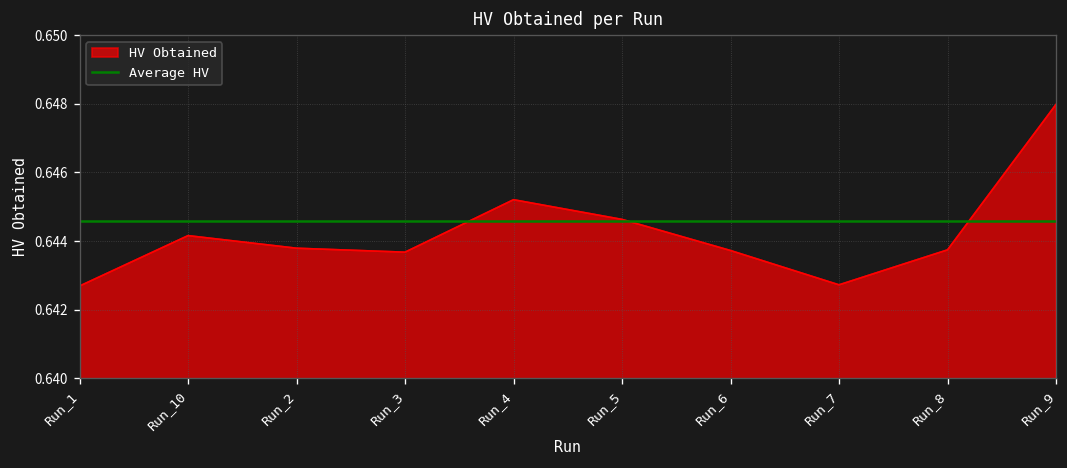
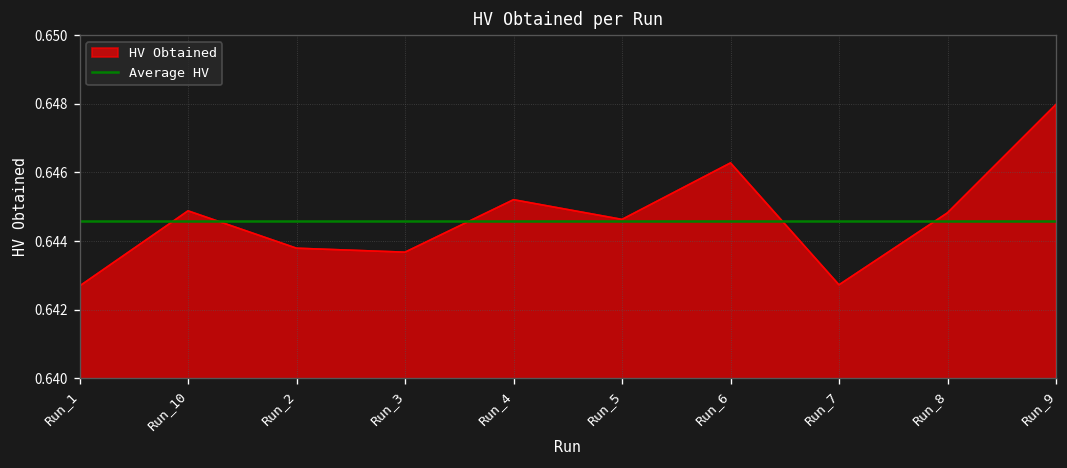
  {
    "Run_1": 0.6427,
-   "Run_10": 0.6442,
+   "Run_10": 0.6449,
    "Run_2": 0.6438,
    "Run_3": 0.6437,
    "Run_4": 0.6452,
    "Run_5": 0.6446,
-   "Run_6": 0.6437,
+   "Run_6": 0.6463,
    "Run_7": 0.6427,
-   "Run_8": 0.6437,
+   "Run_8": 0.6448,
    "Run_9": 0.6480
  }
